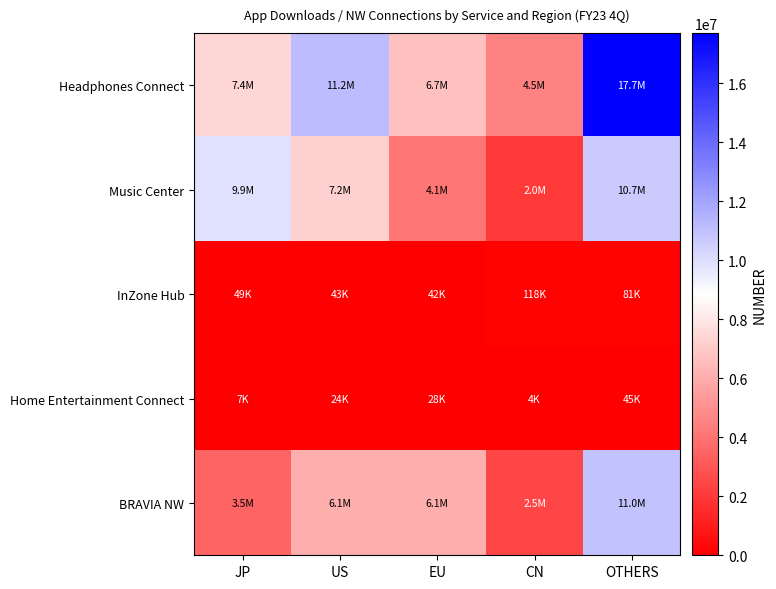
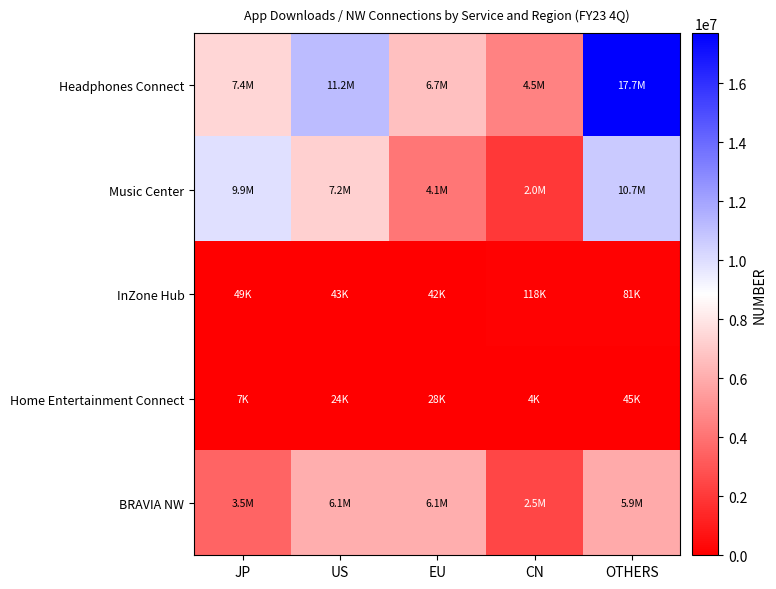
  {
    "Headphones Connect": {
      "JP": "7.4M",
      "US": "11.2M",
      "EU": "6.7M",
      "CN": "4.5M",
      "OTHERS": "17.7M"
    },
    "Music Center": {
      "JP": "9.9M",
      "US": "7.2M",
      "EU": "4.1M",
      "CN": "2.0M",
      "OTHERS": "10.7M"
    },
    "InZone Hub": {
      "JP": "49K",
      "US": "43K",
      "EU": "42K",
      "CN": "118K",
      "OTHERS": "81K"
    },
    "Home Entertainment Connect": {
      "JP": "7K",
      "US": "24K",
      "EU": "28K",
      "CN": "4K",
      "OTHERS": "45K"
    },
    "BRAVIA NW": {
      "JP": "3.5M",
      "US": "6.1M",
      "EU": "6.1M",
      "CN": "2.5M",
-     "OTHERS": "11.0M"
+     "OTHERS": "5.9M"
    }
  }
